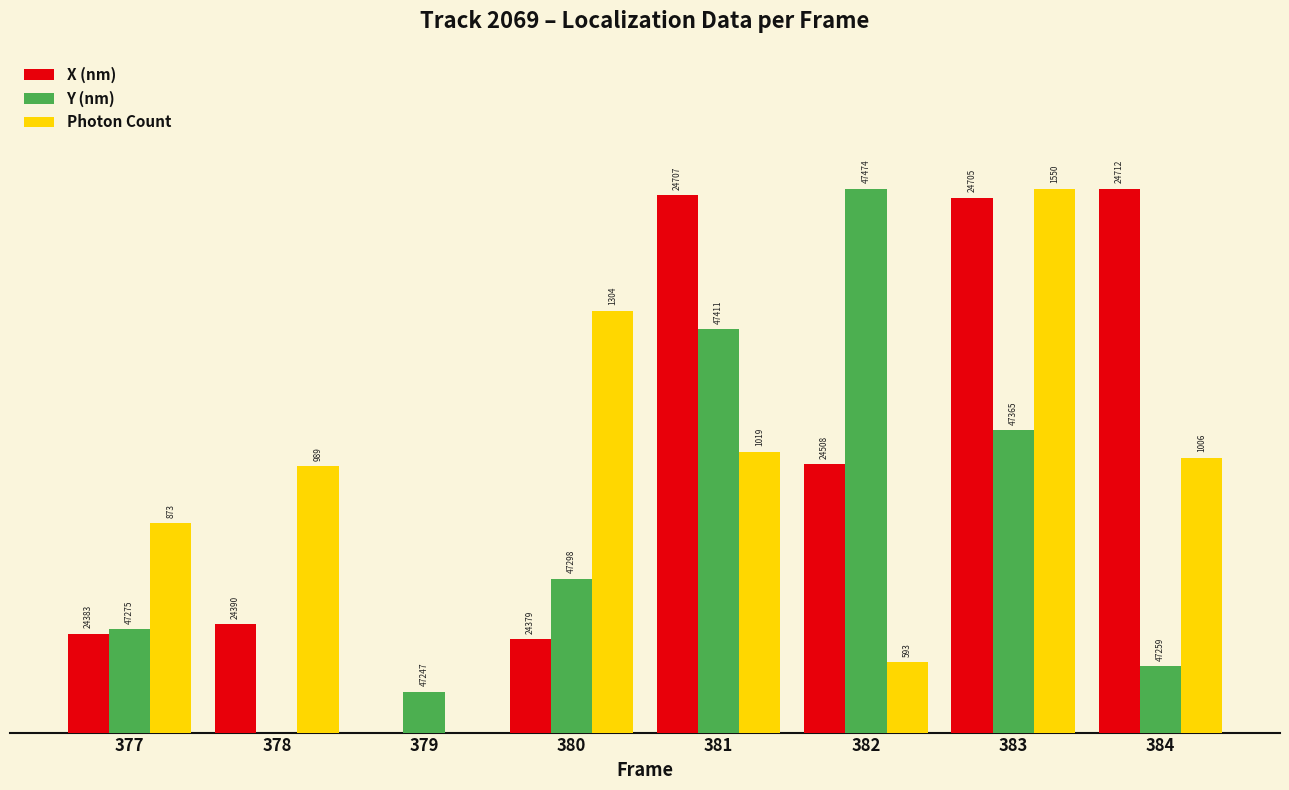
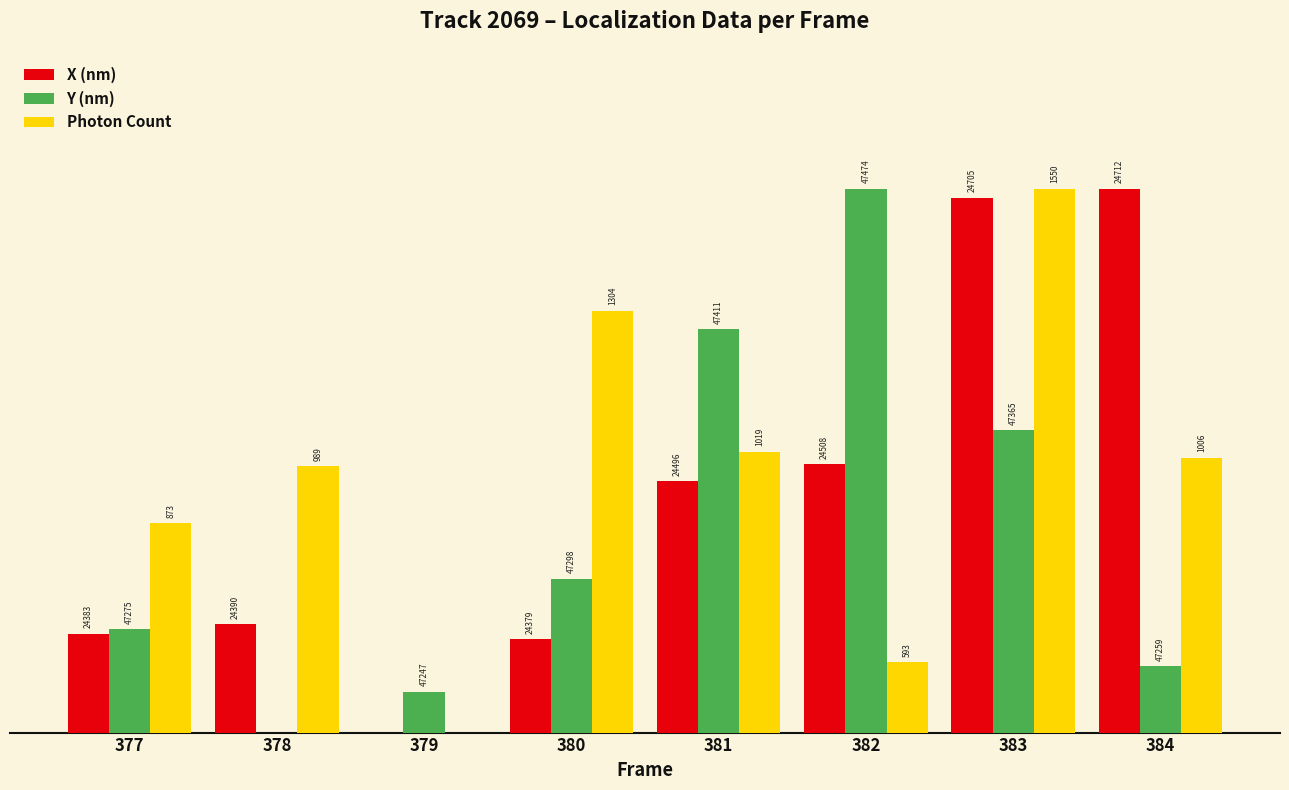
  {
    "X (nm)": {
-     "381": 24707
+     "381": 24496
    }
  }
